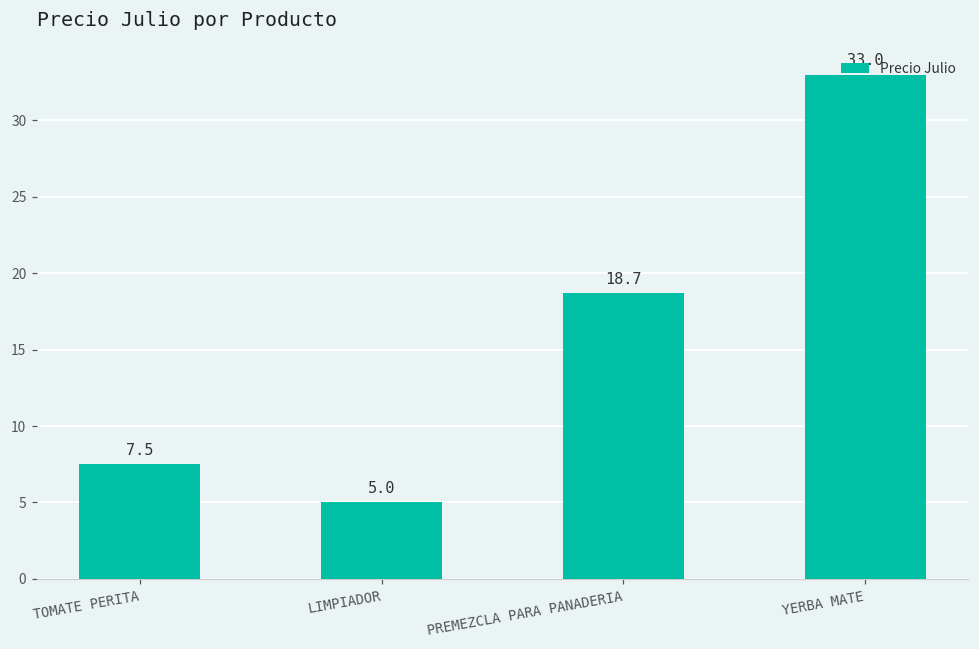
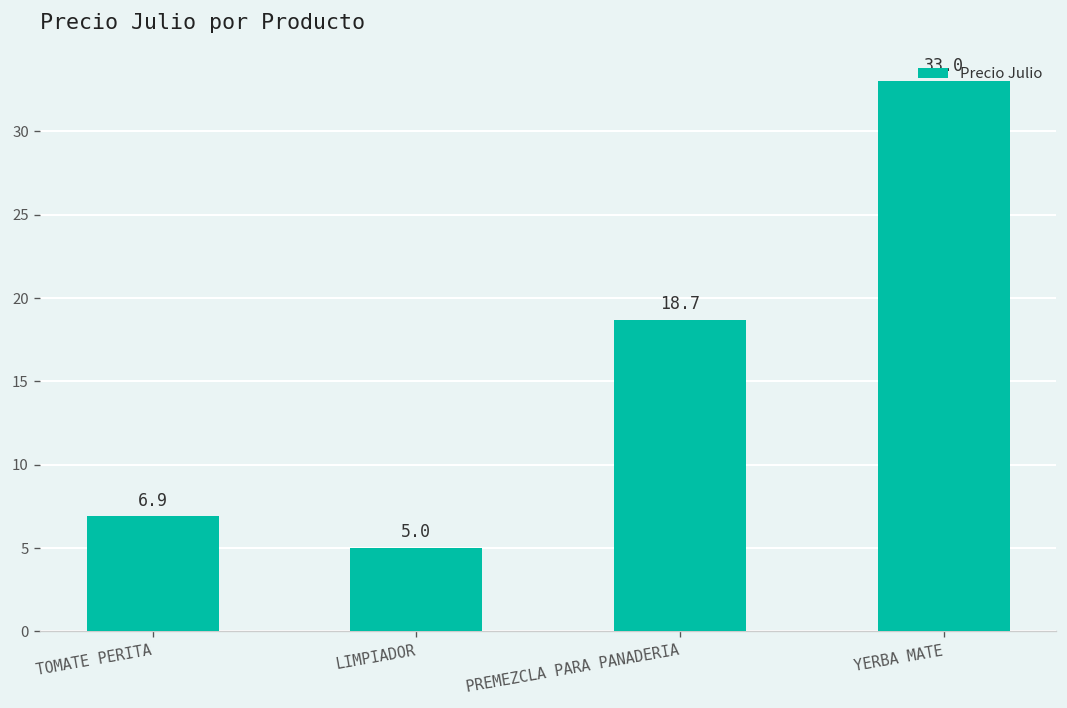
  {
-   "TOMATE PERITA": 7.5,
+   "TOMATE PERITA": 6.9,
    "LIMPIADOR": 5.0,
    "PREMEZCLA PARA PANADERIA": 18.7,
    "YERBA MATE": 33.0
  }
